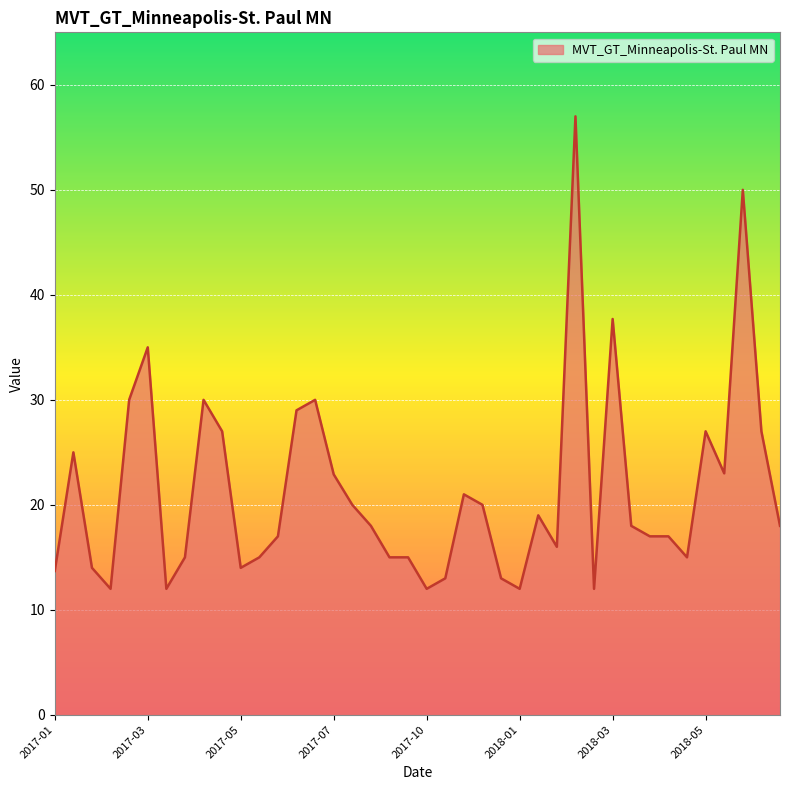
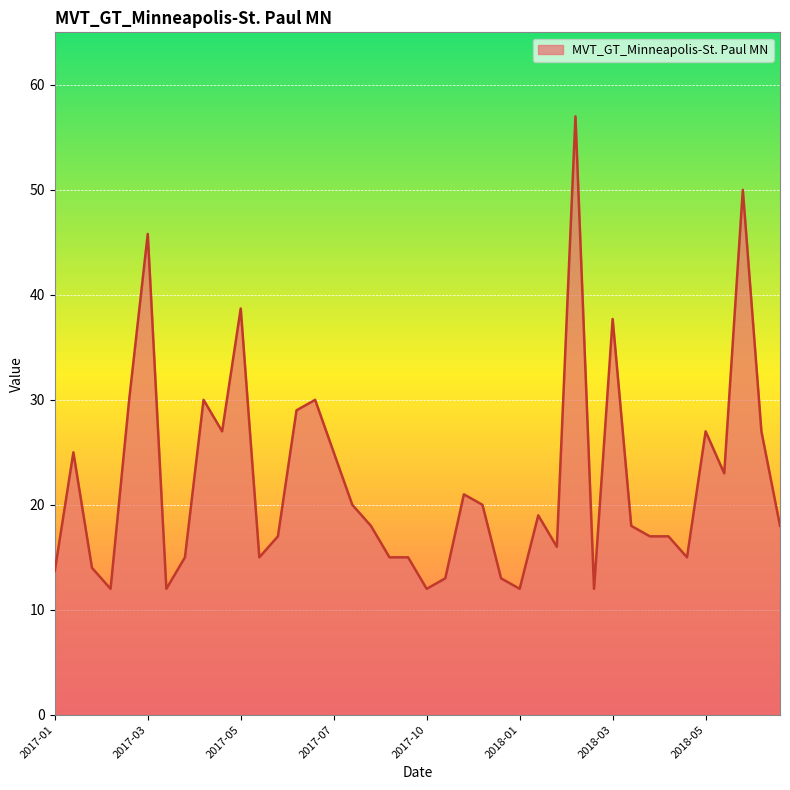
  {
    "2017-01": 13.7,
-   "2017-03": 35.0,
-   "2017-05": 14.0,
-   "2017-07": 22.9,
+   "2017-03": 45.8,
+   "2017-05": 38.7,
+   "2017-07": 25.0,
    "2017-10": 12.0,
    "2018-01": 12.0,
    "2018-03": 37.7,
    "2018-05": 27.0
  }
